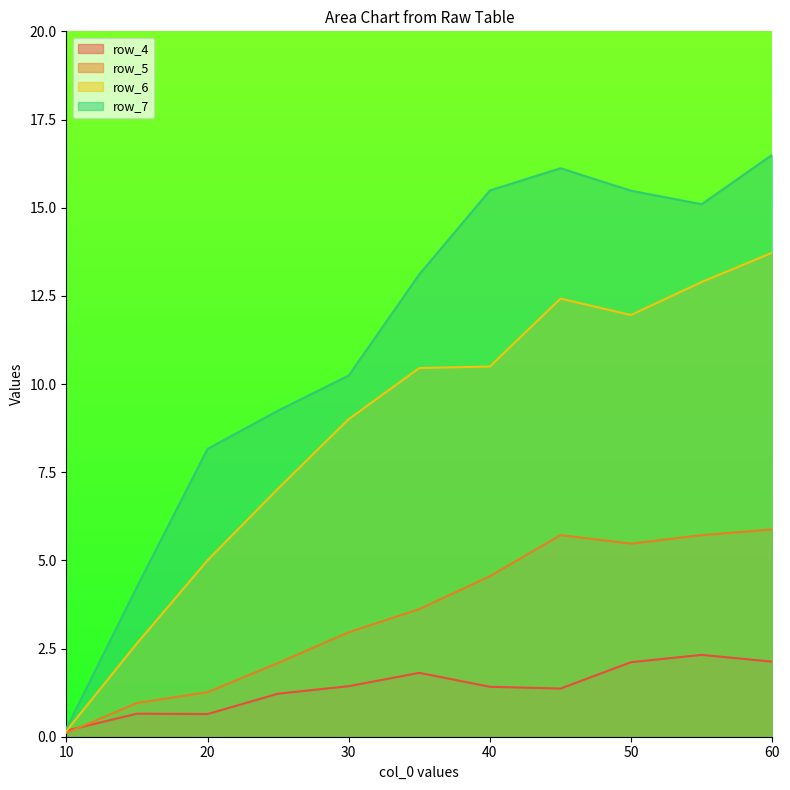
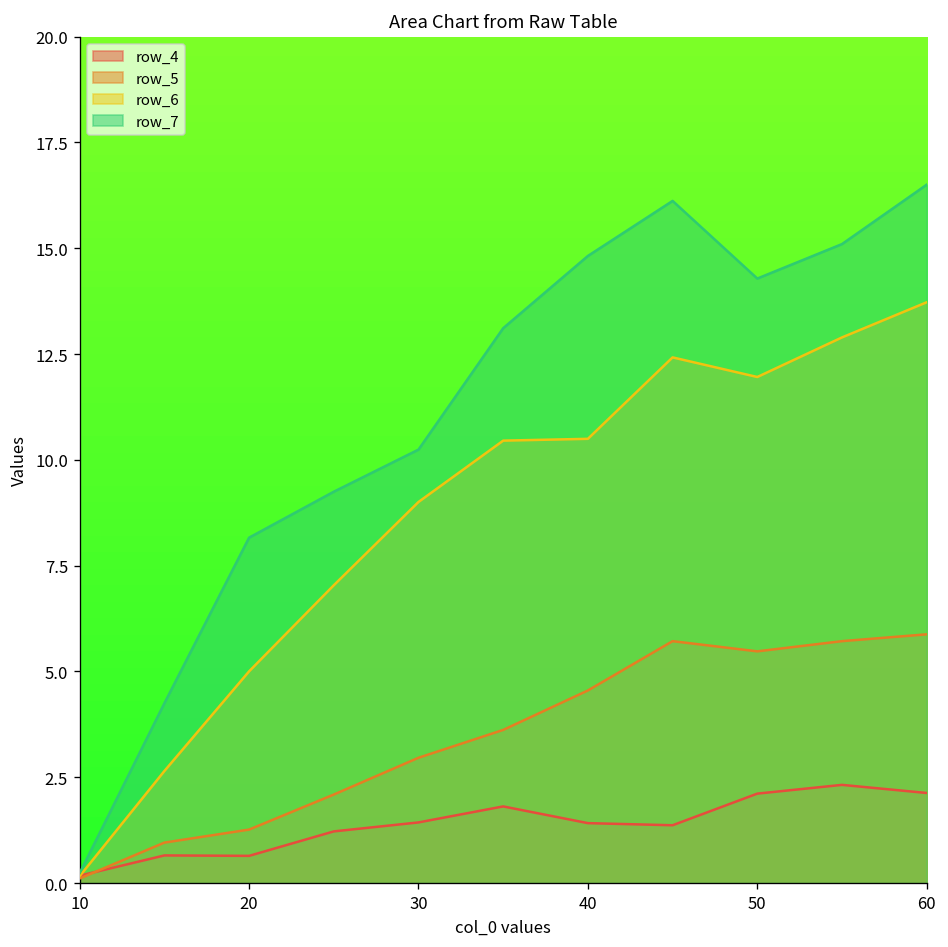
  {
    "row_7": {
      "20": 8.2,
      "30": 10.2,
-     "40": 15.5,
-     "50": 15.5,
+     "40": 14.8,
+     "50": 14.3,
      "60": 16.5
    }
  }
